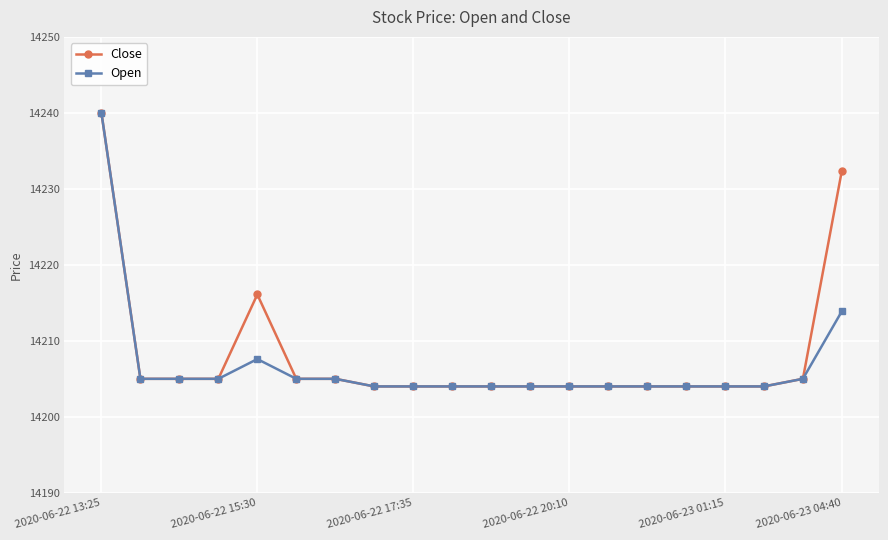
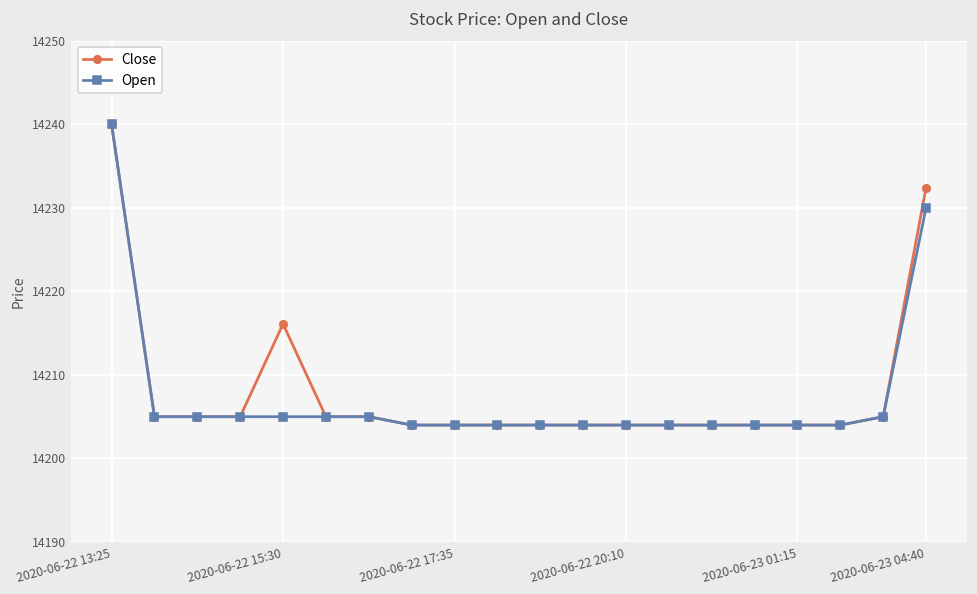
  {
    "Close": {
      "2020-06-22 15:30": 14216,
      "2020-06-23 04:40": 14232
    },
    "Open": {
-     "2020-06-22 15:30": 14208,
-     "2020-06-23 04:40": 14214
+     "2020-06-22 15:30": 14205,
+     "2020-06-23 04:40": 14230
    }
  }
